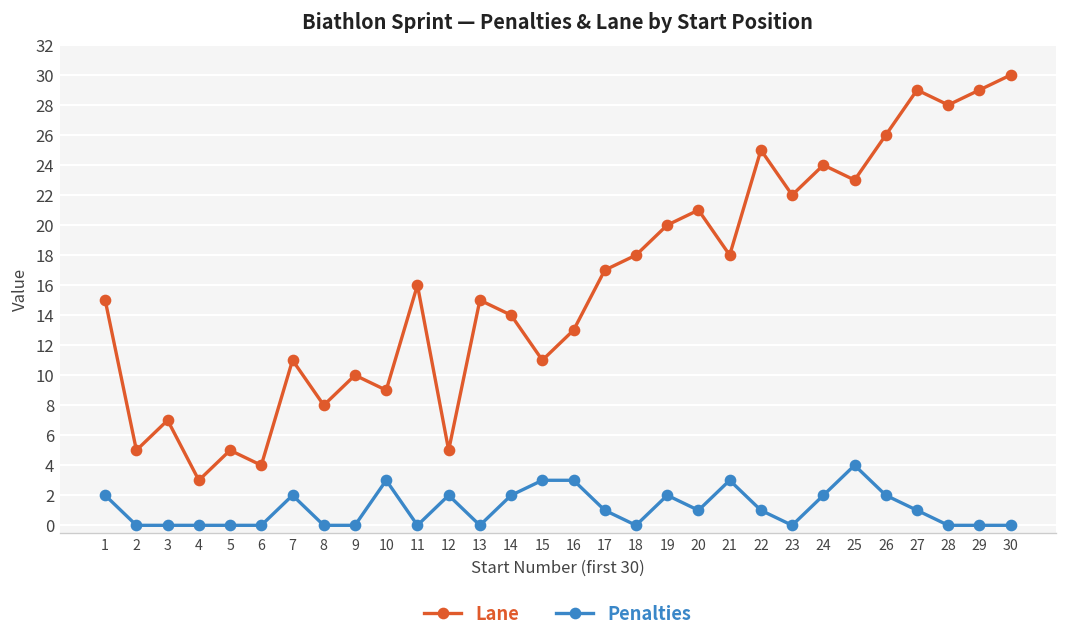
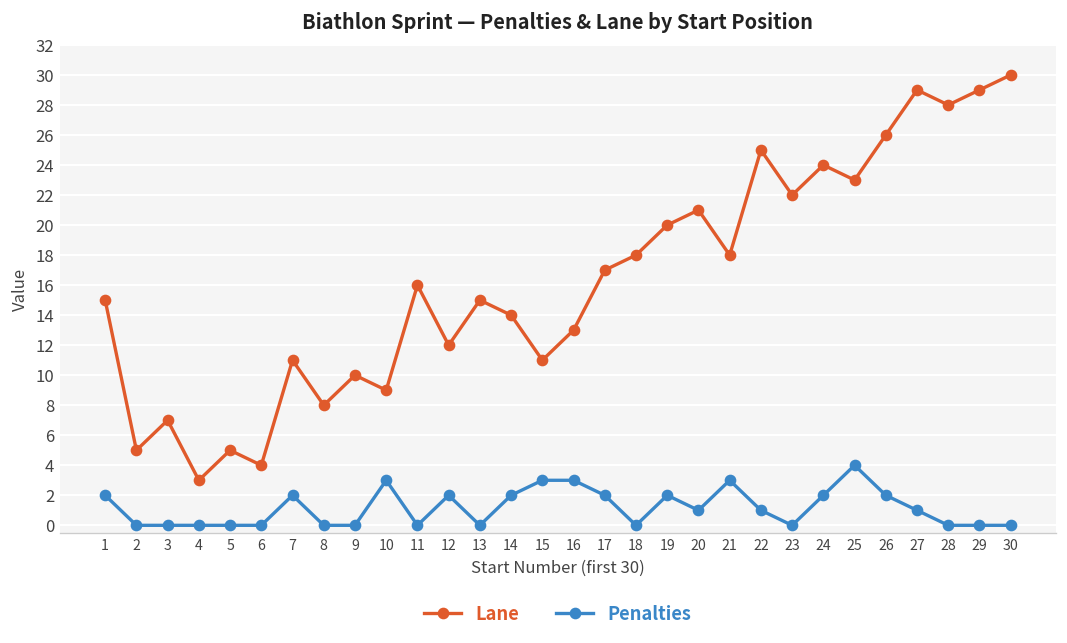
  {
    "Lane": {
      "1": 15,
      "2": 5,
      "3": 7,
      "4": 3,
      "5": 5,
      "6": 4,
      "7": 11,
      "8": 8,
      "9": 10,
      "10": 9,
      "11": 16,
-     "12": 5,
+     "12": 12,
      "13": 15,
      "14": 14,
      "15": 11,
      "16": 13,
      "17": 17,
      "18": 18,
      "19": 20,
      "20": 21,
      "21": 18,
      "22": 25,
      "23": 22,
      "24": 24,
      "25": 23,
      "26": 26,
      "27": 29,
      "28": 28,
      "29": 29,
      "30": 30
    },
    "Penalties": {
      "1": 2,
      "2": 0,
      "3": 0,
      "4": 0,
      "5": 0,
      "6": 0,
      "7": 2,
      "8": 0,
      "9": 0,
      "10": 3,
      "11": 0,
      "12": 2,
      "13": 0,
      "14": 2,
      "15": 3,
      "16": 3,
-     "17": 1,
+     "17": 2,
      "18": 0,
      "19": 2,
      "20": 1,
      "21": 3,
      "22": 1,
      "23": 0,
      "24": 2,
      "25": 4,
      "26": 2,
      "27": 1,
      "28": 0,
      "29": 0,
      "30": 0
    }
  }
